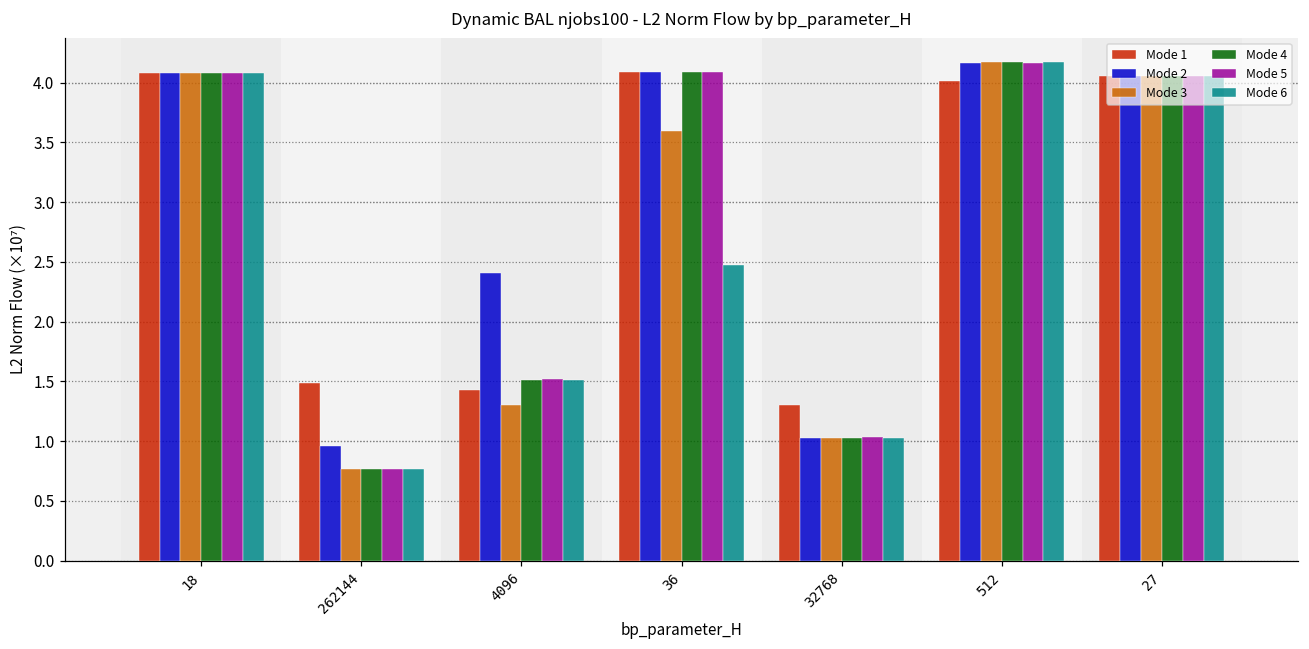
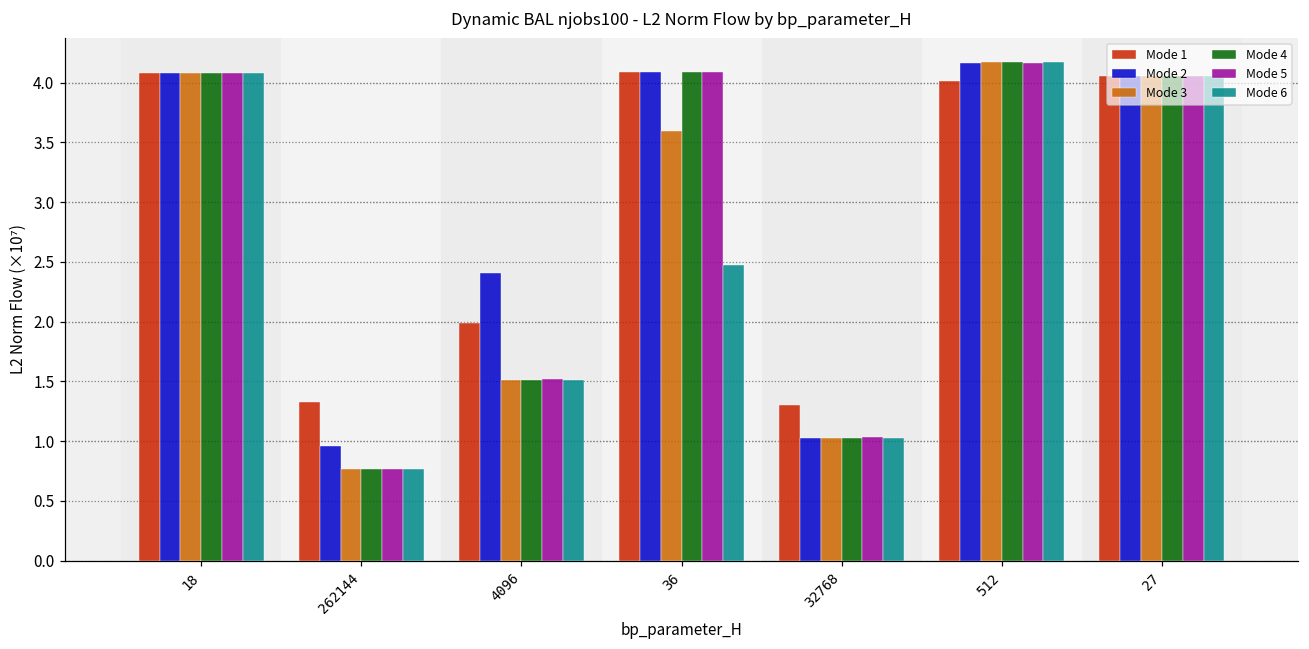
  {
    "Mode 1": {
      "18": 4.08,
-     "262144": 1.49,
-     "4096": 1.43,
+     "262144": 1.33,
+     "4096": 1.99,
      "36": 4.09,
      "32768": 1.30,
      "512": 4.01
    },
    "Mode 2": {
      "18": 4.08,
      "262144": 0.96,
      "4096": 2.41,
      "36": 4.09,
      "32768": 1.02,
      "512": 4.17
    },
    "Mode 3": {
      "18": 4.08,
      "262144": 0.77,
-     "4096": 1.30,
+     "4096": 1.51,
      "36": 3.59,
      "32768": 1.02,
      "512": 4.17
    },
    "Mode 4": {
      "18": 4.08,
      "262144": 0.77,
      "4096": 1.51,
      "36": 4.09,
      "32768": 1.02,
      "512": 4.17
    },
    "Mode 5": {
      "18": 4.08,
      "262144": 0.77,
      "4096": 1.52,
      "36": 4.09,
      "32768": 1.03,
      "512": 4.17
    },
    "Mode 6": {
      "18": 4.08,
      "262144": 0.77,
      "4096": 1.51,
      "36": 2.48,
      "32768": 1.02,
      "512": 4.17
    }
  }
